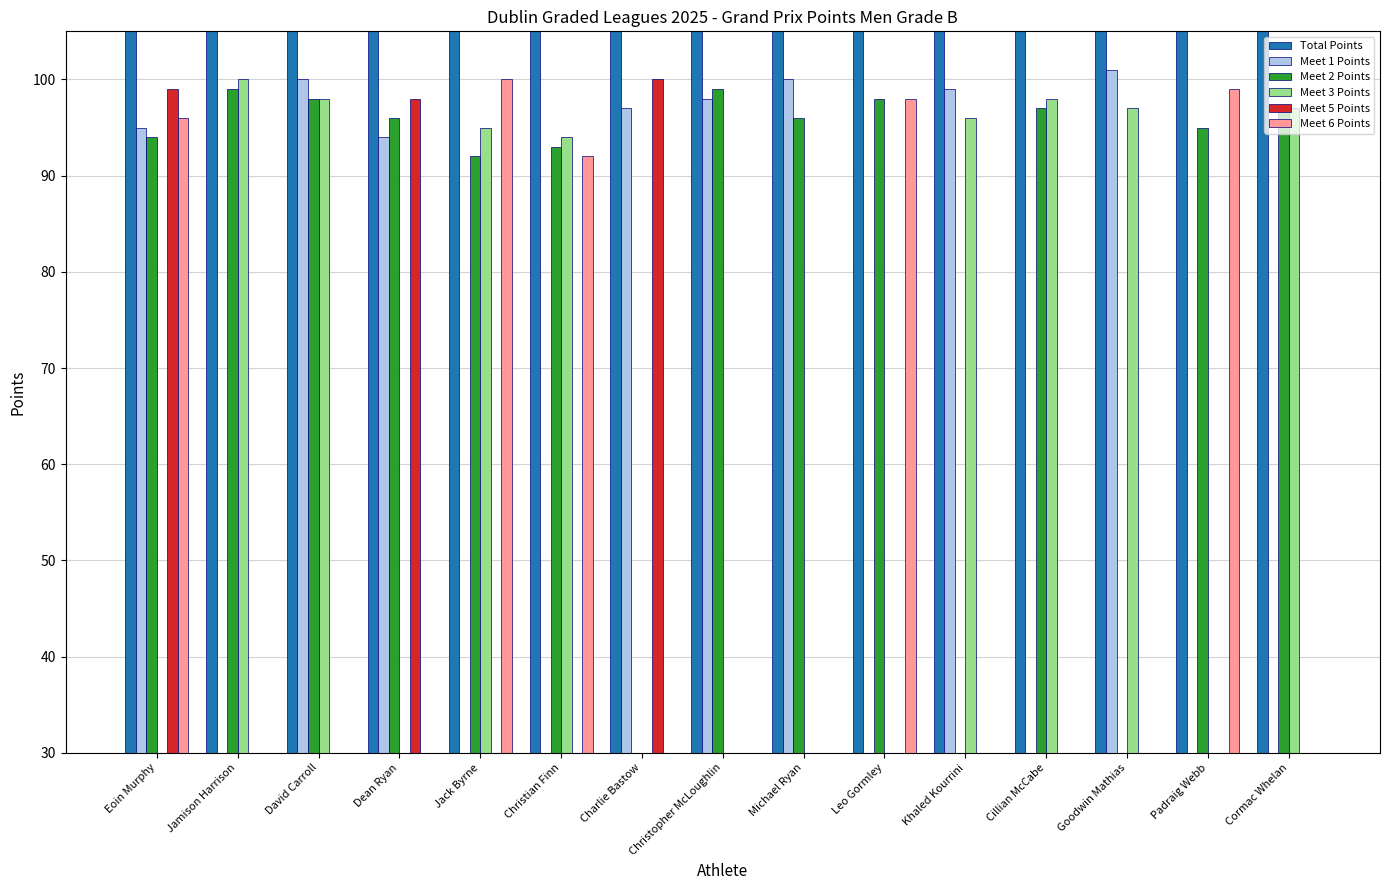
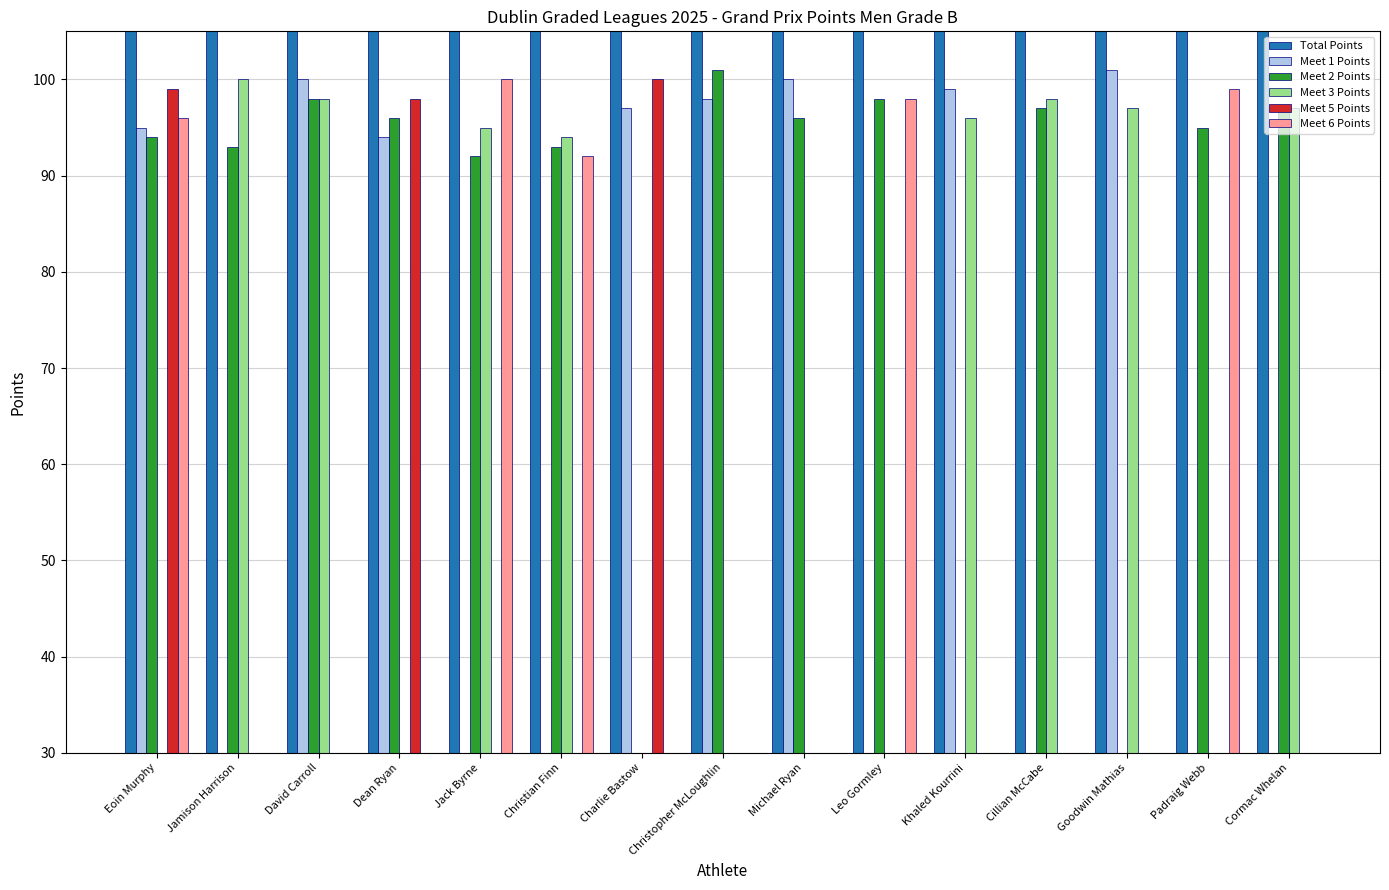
  {
    "Meet 1 Points": {
      "Eoin Murphy": 95,
      "David Carroll": 100,
      "Dean Ryan": 94,
      "Charlie Bastow": 97,
      "Christopher McLoughlin": 98,
      "Michael Ryan": 100,
      "Khaled Kourrini": 99,
      "Goodwin Mathias": 101
    },
    "Meet 2 Points": {
      "Eoin Murphy": 94,
-     "Jamison Harrison": 99,
+     "Jamison Harrison": 93,
      "David Carroll": 98,
      "Dean Ryan": 96,
      "Jack Byrne": 92,
      "Christian Finn": 93,
-     "Christopher McLoughlin": 99,
+     "Christopher McLoughlin": 101,
      "Michael Ryan": 96,
      "Leo Gormley": 98,
      "Cillian McCabe": 97,
      "Padraig Webb": 95
    },
    "Meet 3 Points": {
      "Jamison Harrison": 100,
      "David Carroll": 98,
      "Jack Byrne": 95,
      "Christian Finn": 94,
      "Khaled Kourrini": 96,
      "Cillian McCabe": 98,
      "Goodwin Mathias": 97
    },
    "Meet 5 Points": {
      "Eoin Murphy": 99,
      "Dean Ryan": 98,
      "Charlie Bastow": 100
    },
    "Meet 6 Points": {
      "Eoin Murphy": 96,
      "Jack Byrne": 100,
      "Christian Finn": 92,
      "Leo Gormley": 98,
      "Padraig Webb": 99
    }
  }
